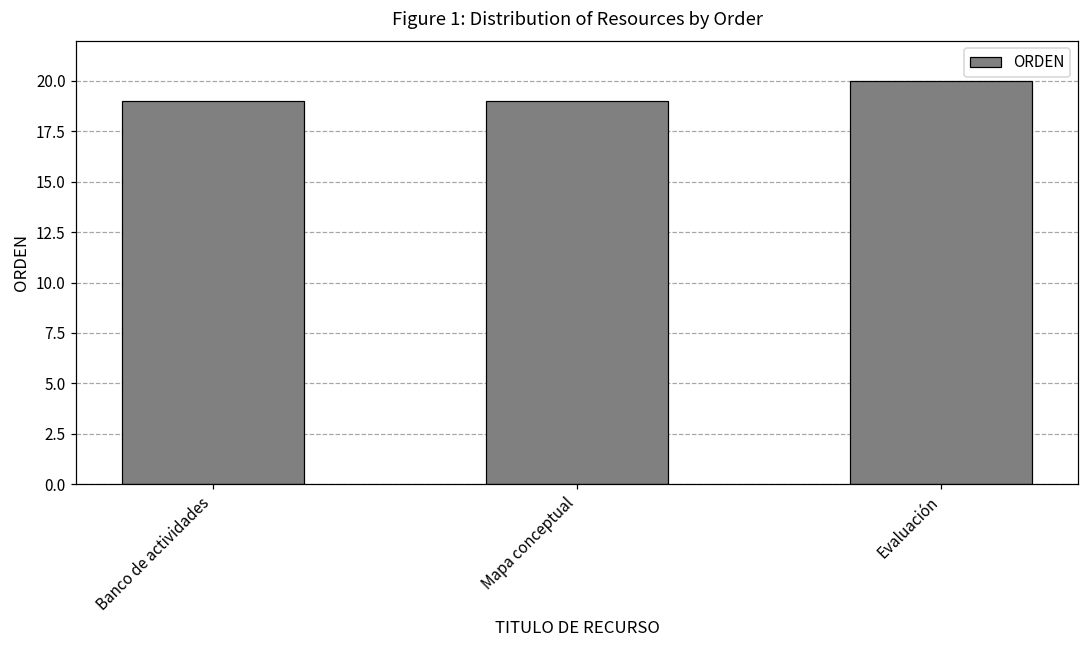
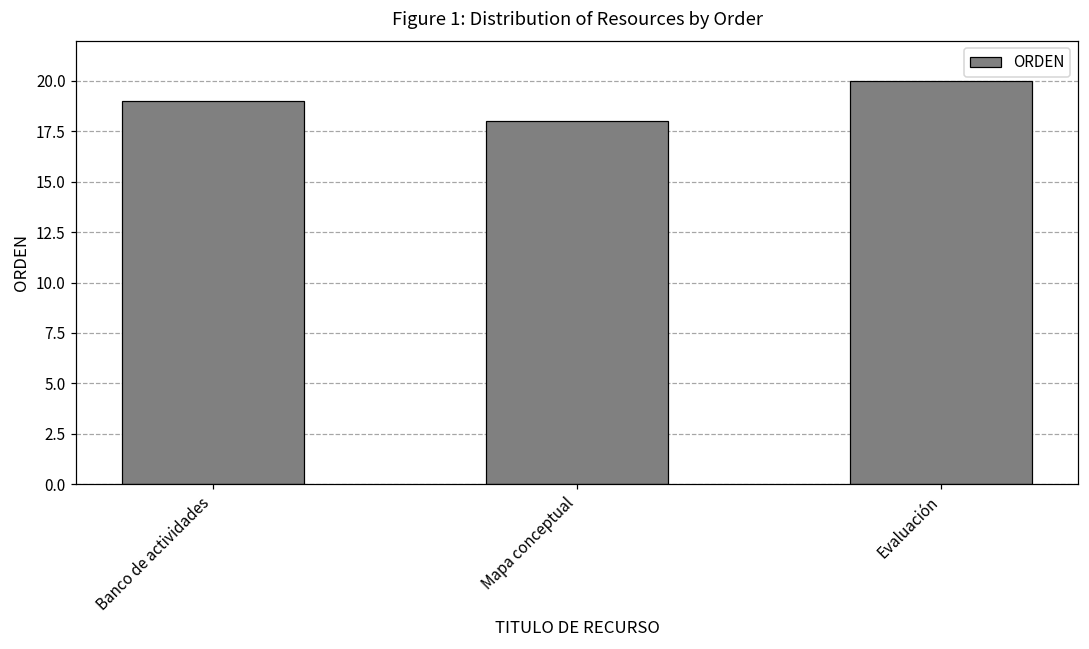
  {
    "Banco de actividades": 19,
-   "Mapa conceptual": 19,
+   "Mapa conceptual": 18,
    "Evaluación": 20
  }
